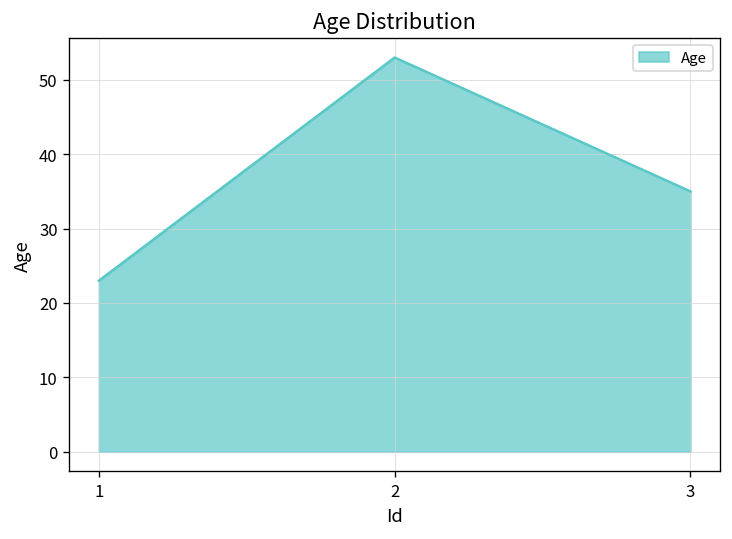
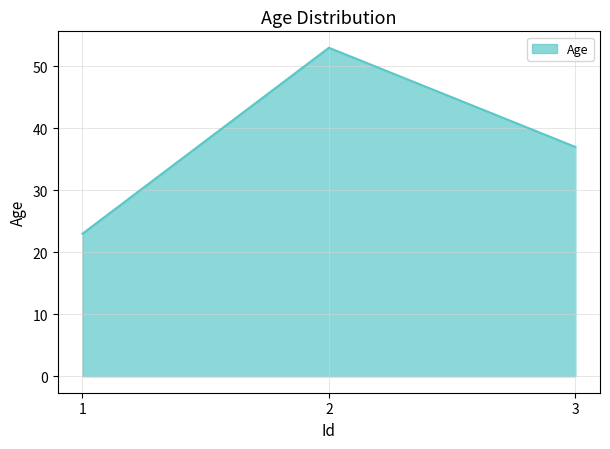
  {
    "1": 23,
    "2": 53,
-   "3": 35
+   "3": 37
  }
